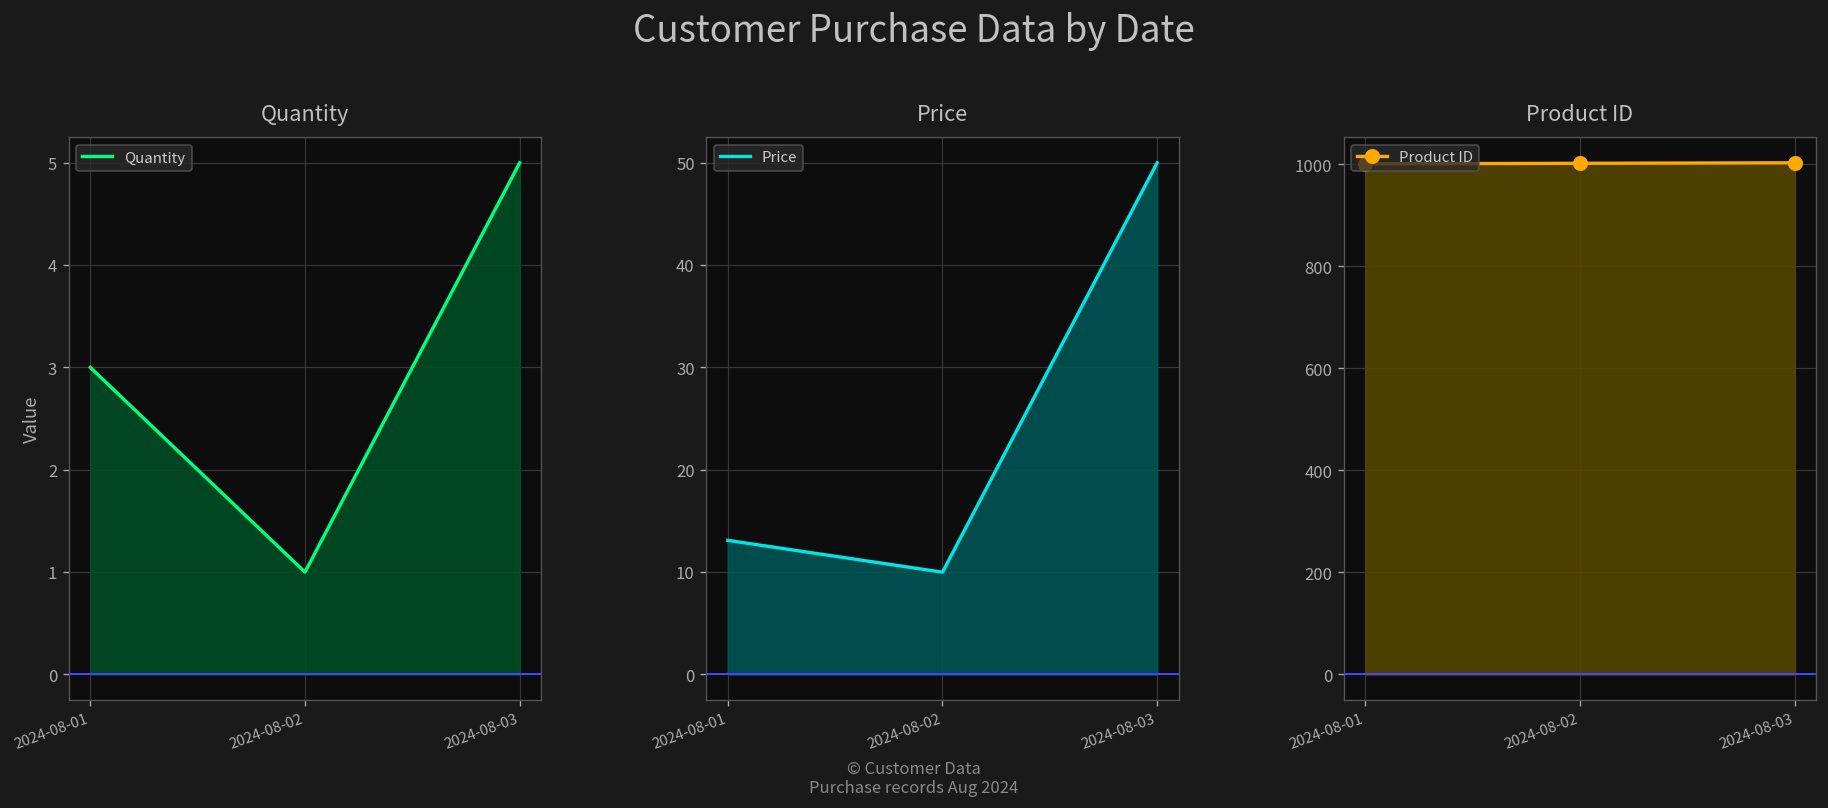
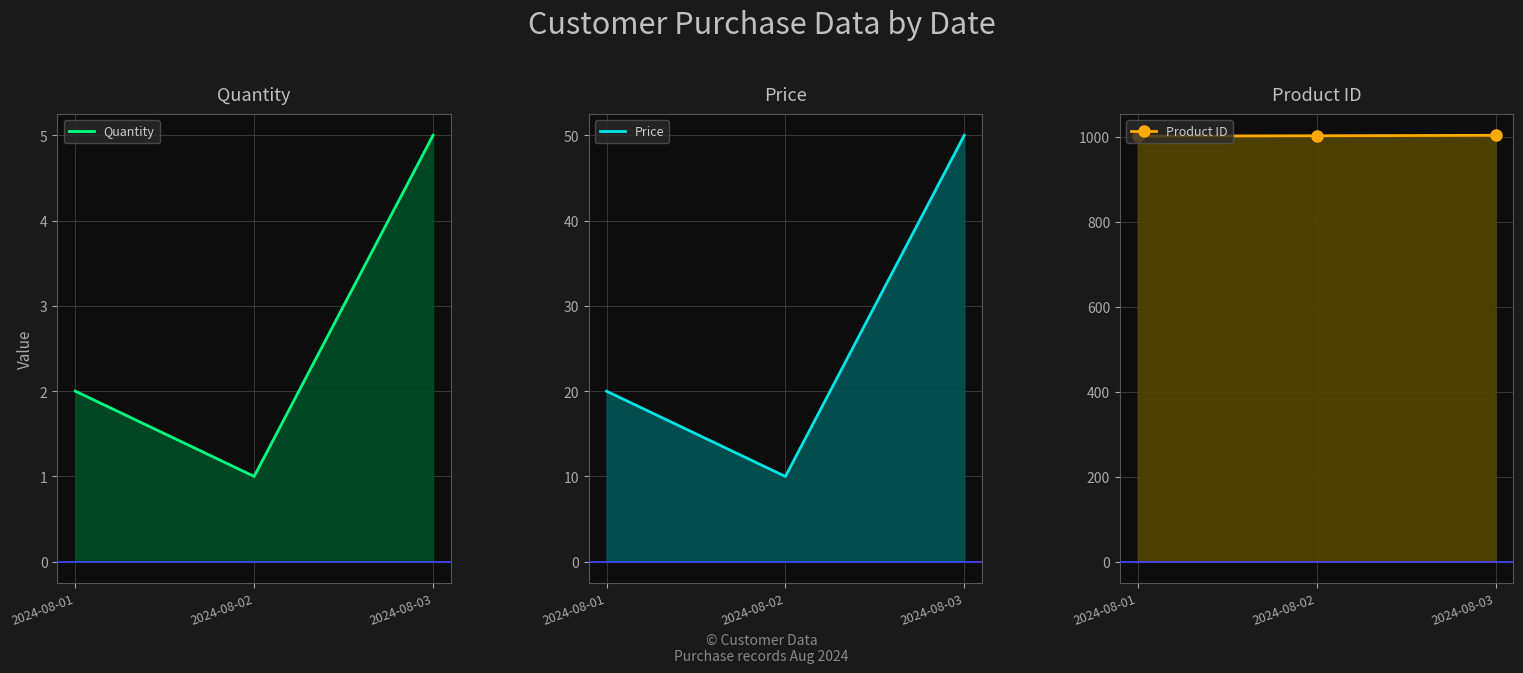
  {
    "Quantity": {
-     "2024-08-01": 3,
+     "2024-08-01": 2,
      "2024-08-02": 1,
      "2024-08-03": 5
    },
    "Price": {
-     "2024-08-01": 13,
+     "2024-08-01": 20,
      "2024-08-02": 10,
      "2024-08-03": 50
    },
    "Product ID": {
      "2024-08-02": 1000,
      "2024-08-03": 1000
    }
  }
